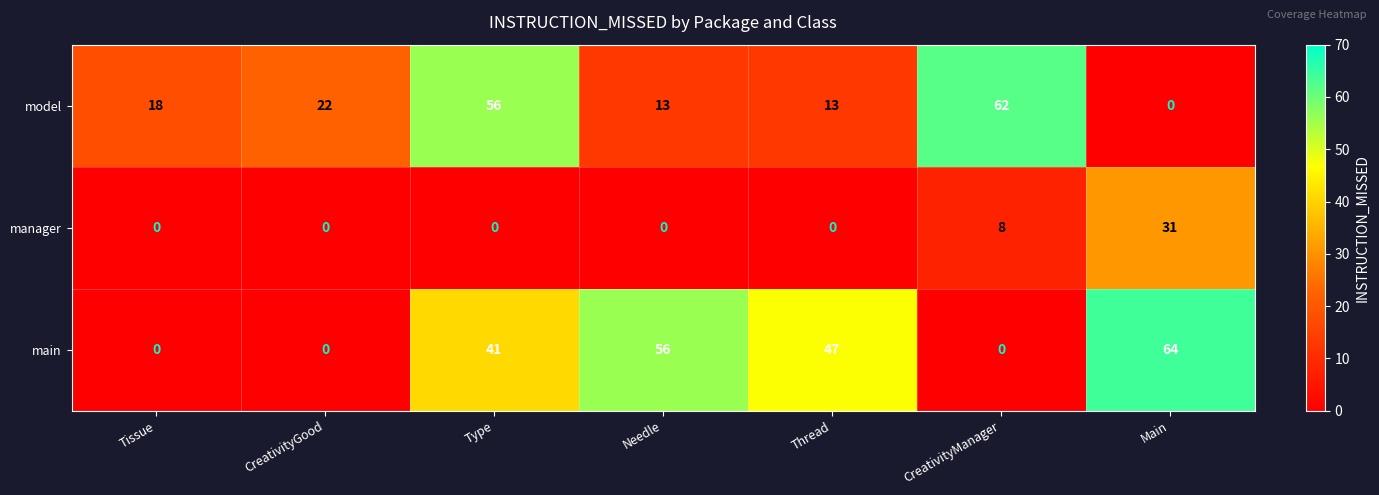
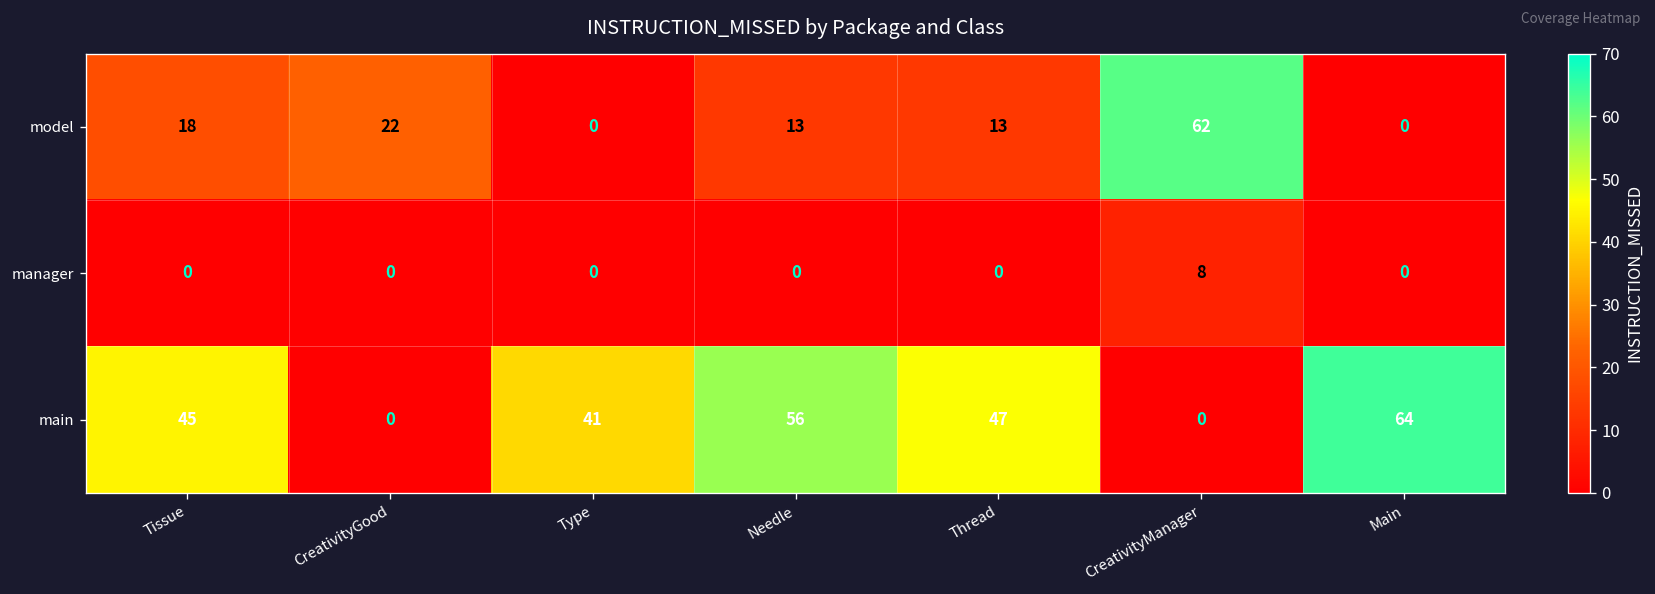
  {
    "model": {
      "Tissue": 18,
      "CreativityGood": 22,
-     "Type": 56,
+     "Type": 0,
      "Needle": 13,
      "Thread": 13,
      "CreativityManager": 62,
      "Main": 0
    },
    "manager": {
      "Tissue": 0,
      "CreativityGood": 0,
      "Type": 0,
      "Needle": 0,
      "Thread": 0,
      "CreativityManager": 8,
-     "Main": 31
+     "Main": 0
    },
    "main": {
-     "Tissue": 0,
+     "Tissue": 45,
      "CreativityGood": 0,
      "Type": 41,
      "Needle": 56,
      "Thread": 47,
      "CreativityManager": 0,
      "Main": 64
    }
  }
